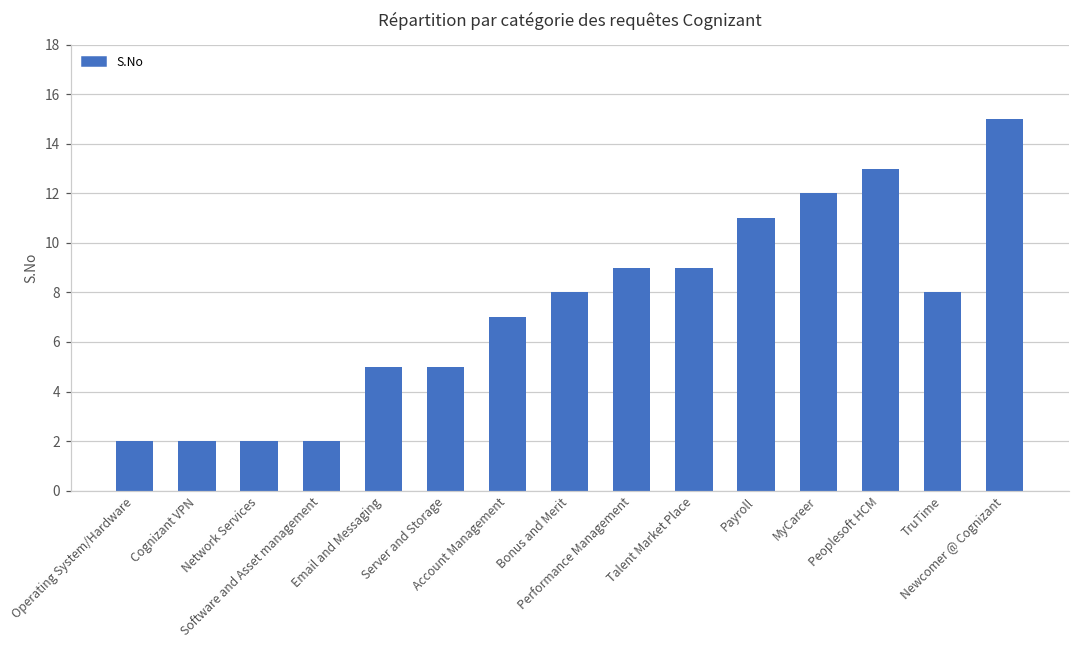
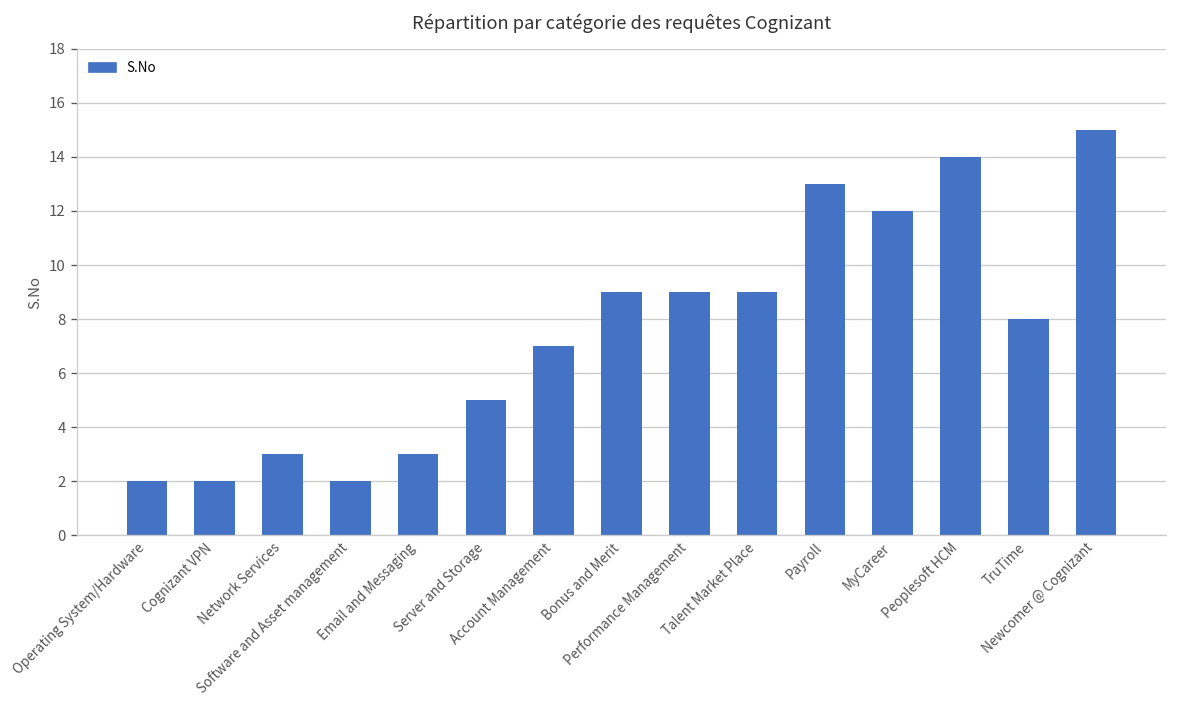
  {
    "Operating System/Hardware": 2,
    "Cognizant VPN": 2,
-   "Network Services": 2,
+   "Network Services": 3,
    "Software and Asset management": 2,
-   "Email and Messaging": 5,
+   "Email and Messaging": 3,
    "Server and Storage": 5,
    "Account Management": 7,
-   "Bonus and Merit": 8,
+   "Bonus and Merit": 9,
    "Performance Management": 9,
    "Talent Market Place": 9,
-   "Payroll": 11,
+   "Payroll": 13,
    "MyCareer": 12,
-   "Peoplesoft HCM": 13,
+   "Peoplesoft HCM": 14,
    "TruTime": 8,
    "Newcomer @ Cognizant": 15
  }
